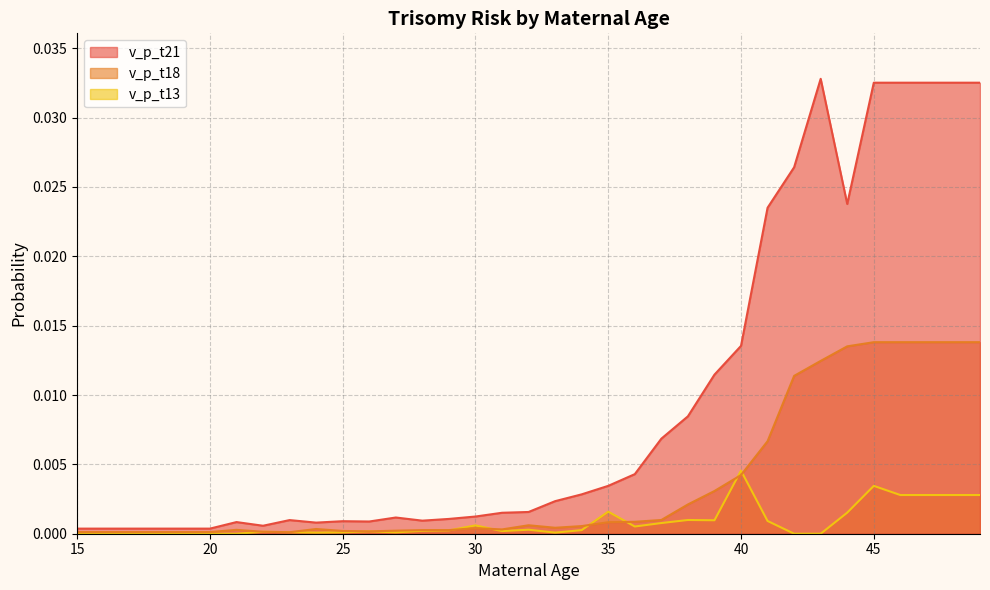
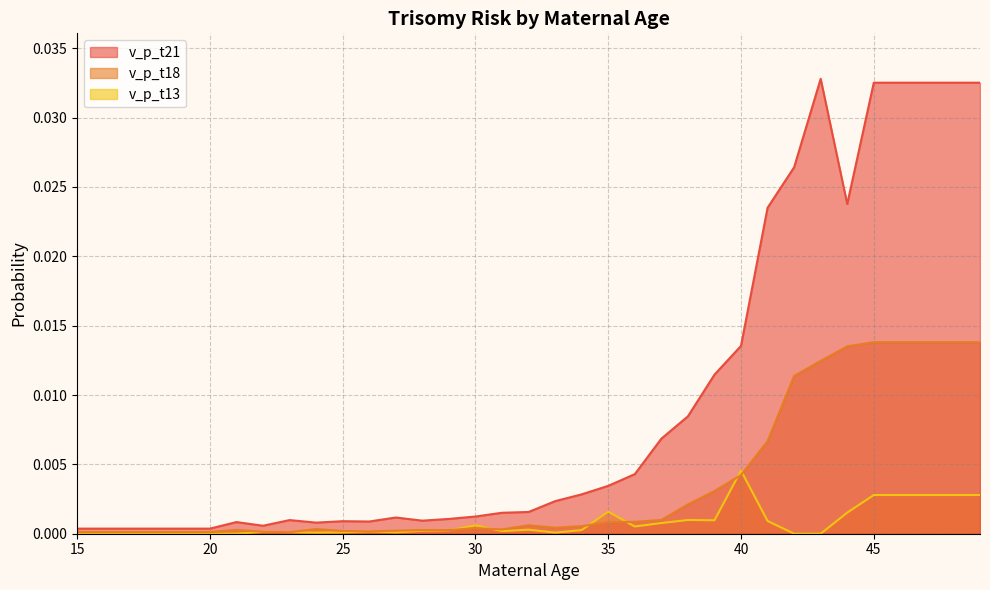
  {
    "v_p_t13": {
      "30": 0.0006,
      "35": 0.0016,
      "40": 0.0046,
-     "45": 0.0035
+     "45": 0.0028
    }
  }
